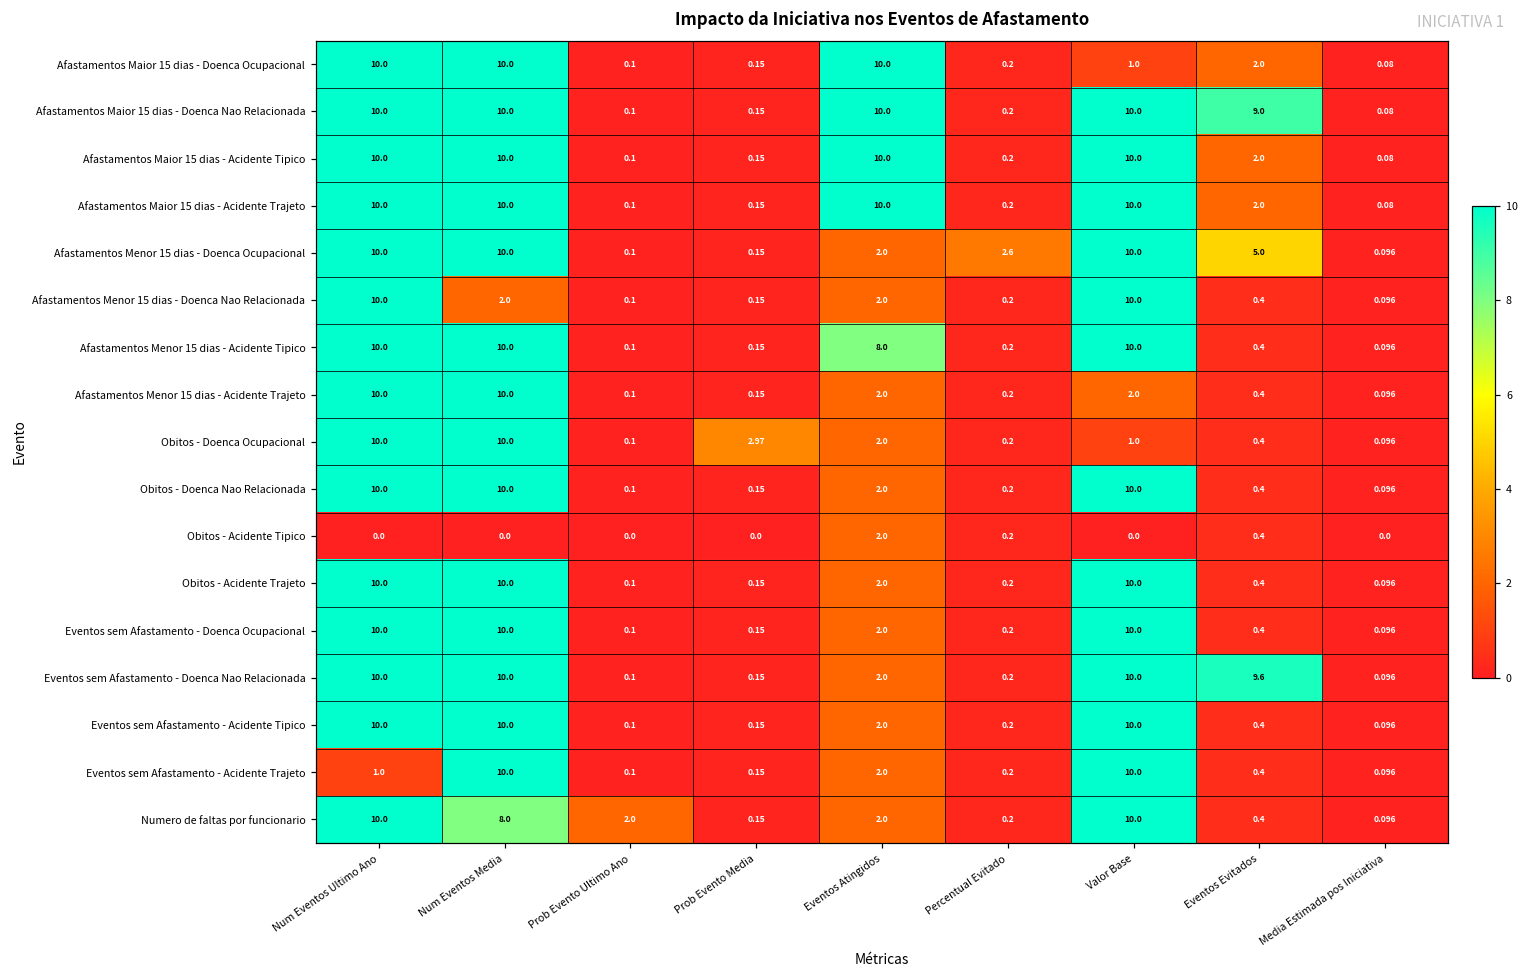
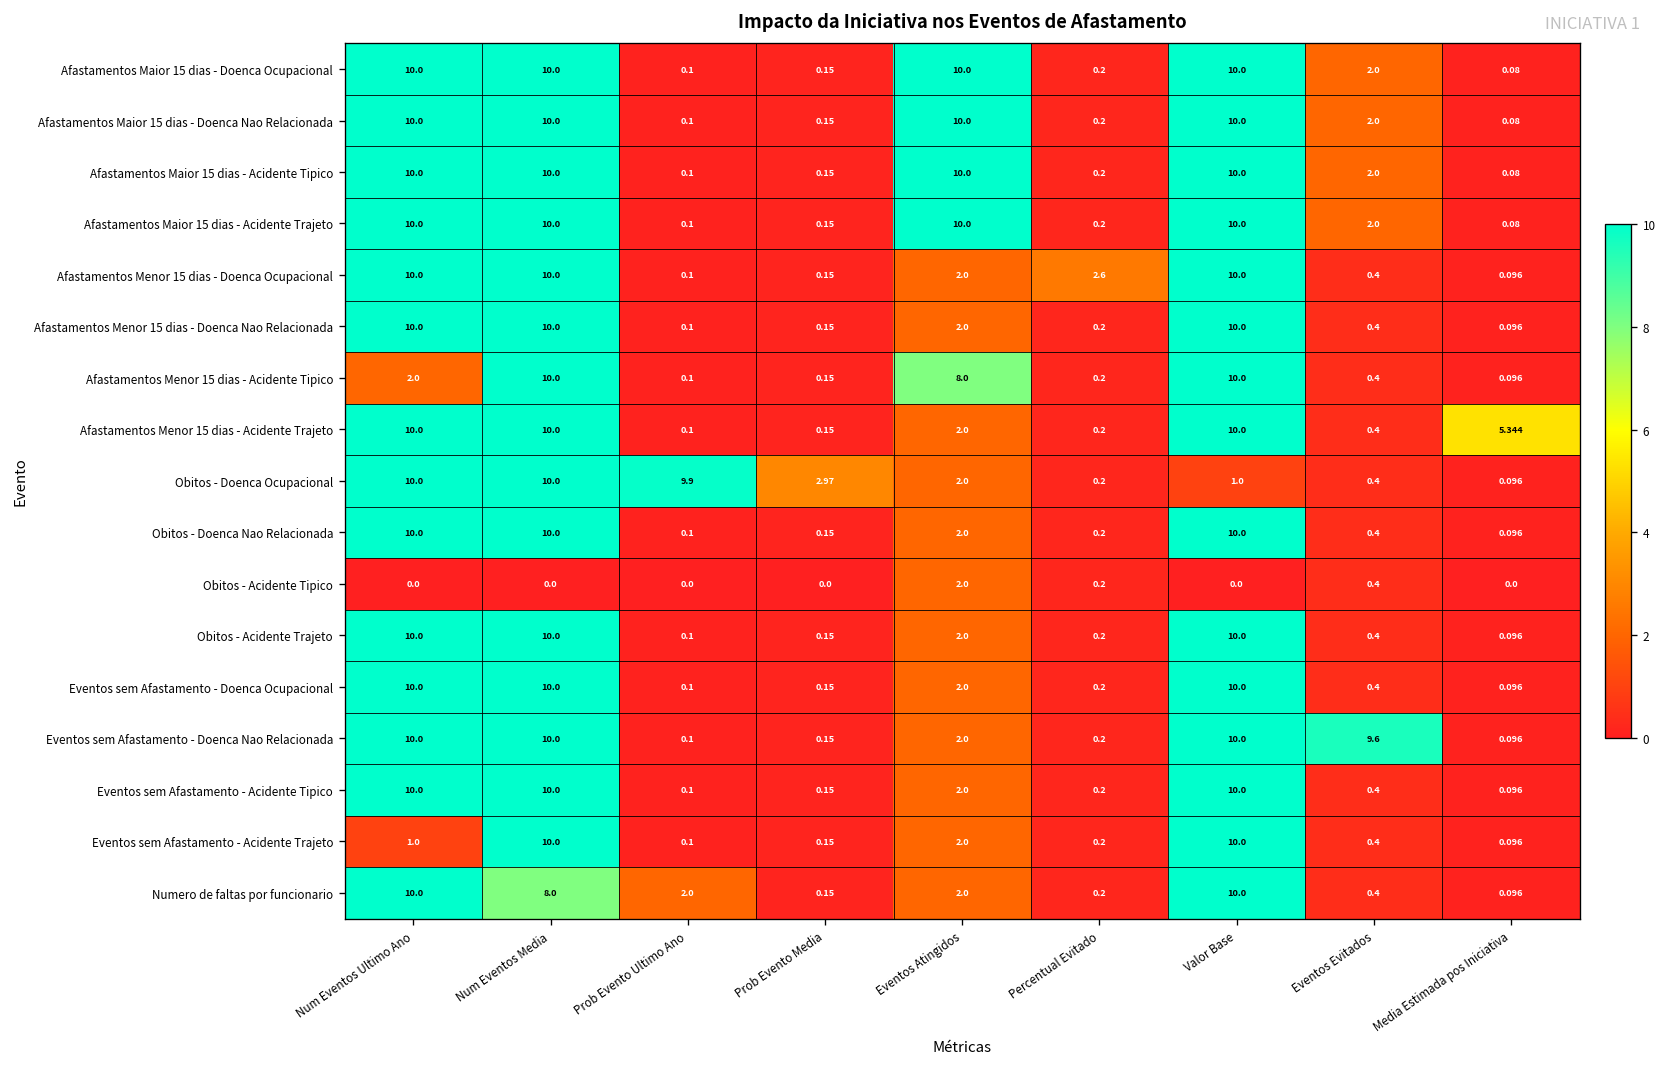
  {
    "Afastamentos Maior 15 dias - Doenca Ocupacional": {
      "Num Eventos Ultimo Ano": 10.0,
      "Num Eventos Media": 10.0,
      "Prob Evento Ultimo Ano": 0.1,
      "Prob Evento Media": 0.15,
      "Eventos Atingidos": 10.0,
      "Percentual Evitado": 0.2,
-     "Valor Base": 1.0,
+     "Valor Base": 10.0,
      "Eventos Evitados": 2.0,
      "Media Estimada pos Iniciativa": 0.08
    },
    "Afastamentos Maior 15 dias - Doenca Nao Relacionada": {
      "Num Eventos Ultimo Ano": 10.0,
      "Num Eventos Media": 10.0,
      "Prob Evento Ultimo Ano": 0.1,
      "Prob Evento Media": 0.15,
      "Eventos Atingidos": 10.0,
      "Percentual Evitado": 0.2,
      "Valor Base": 10.0,
-     "Eventos Evitados": 9.0,
+     "Eventos Evitados": 2.0,
      "Media Estimada pos Iniciativa": 0.08
    },
    "Afastamentos Maior 15 dias - Acidente Tipico": {
      "Num Eventos Ultimo Ano": 10.0,
      "Num Eventos Media": 10.0,
      "Prob Evento Ultimo Ano": 0.1,
      "Prob Evento Media": 0.15,
      "Eventos Atingidos": 10.0,
      "Percentual Evitado": 0.2,
      "Valor Base": 10.0,
      "Eventos Evitados": 2.0,
      "Media Estimada pos Iniciativa": 0.08
    },
    "Afastamentos Maior 15 dias - Acidente Trajeto": {
      "Num Eventos Ultimo Ano": 10.0,
      "Num Eventos Media": 10.0,
      "Prob Evento Ultimo Ano": 0.1,
      "Prob Evento Media": 0.15,
      "Eventos Atingidos": 10.0,
      "Percentual Evitado": 0.2,
      "Valor Base": 10.0,
      "Eventos Evitados": 2.0,
      "Media Estimada pos Iniciativa": 0.08
    },
    "Afastamentos Menor 15 dias - Doenca Ocupacional": {
      "Num Eventos Ultimo Ano": 10.0,
      "Num Eventos Media": 10.0,
      "Prob Evento Ultimo Ano": 0.1,
      "Prob Evento Media": 0.15,
      "Eventos Atingidos": 2.0,
      "Percentual Evitado": 2.6,
      "Valor Base": 10.0,
-     "Eventos Evitados": 5.0,
+     "Eventos Evitados": 0.4,
      "Media Estimada pos Iniciativa": 0.096
    },
    "Afastamentos Menor 15 dias - Doenca Nao Relacionada": {
      "Num Eventos Ultimo Ano": 10.0,
-     "Num Eventos Media": 2.0,
+     "Num Eventos Media": 10.0,
      "Prob Evento Ultimo Ano": 0.1,
      "Prob Evento Media": 0.15,
      "Eventos Atingidos": 2.0,
      "Percentual Evitado": 0.2,
      "Valor Base": 10.0,
      "Eventos Evitados": 0.4,
      "Media Estimada pos Iniciativa": 0.096
    },
    "Afastamentos Menor 15 dias - Acidente Tipico": {
-     "Num Eventos Ultimo Ano": 10.0,
+     "Num Eventos Ultimo Ano": 2.0,
      "Num Eventos Media": 10.0,
      "Prob Evento Ultimo Ano": 0.1,
      "Prob Evento Media": 0.15,
      "Eventos Atingidos": 8.0,
      "Percentual Evitado": 0.2,
      "Valor Base": 10.0,
      "Eventos Evitados": 0.4,
      "Media Estimada pos Iniciativa": 0.096
    },
    "Afastamentos Menor 15 dias - Acidente Trajeto": {
      "Num Eventos Ultimo Ano": 10.0,
      "Num Eventos Media": 10.0,
      "Prob Evento Ultimo Ano": 0.1,
      "Prob Evento Media": 0.15,
      "Eventos Atingidos": 2.0,
      "Percentual Evitado": 0.2,
-     "Valor Base": 2.0,
+     "Valor Base": 10.0,
      "Eventos Evitados": 0.4,
-     "Media Estimada pos Iniciativa": 0.096
+     "Media Estimada pos Iniciativa": 5.344
    },
    "Obitos - Doenca Ocupacional": {
      "Num Eventos Ultimo Ano": 10.0,
      "Num Eventos Media": 10.0,
-     "Prob Evento Ultimo Ano": 0.1,
+     "Prob Evento Ultimo Ano": 9.9,
      "Prob Evento Media": 2.97,
      "Eventos Atingidos": 2.0,
      "Percentual Evitado": 0.2,
      "Valor Base": 1.0,
      "Eventos Evitados": 0.4,
      "Media Estimada pos Iniciativa": 0.096
    },
    "Obitos - Doenca Nao Relacionada": {
      "Num Eventos Ultimo Ano": 10.0,
      "Num Eventos Media": 10.0,
      "Prob Evento Ultimo Ano": 0.1,
      "Prob Evento Media": 0.15,
      "Eventos Atingidos": 2.0,
      "Percentual Evitado": 0.2,
      "Valor Base": 10.0,
      "Eventos Evitados": 0.4,
      "Media Estimada pos Iniciativa": 0.096
    },
    "Obitos - Acidente Tipico": {
      "Num Eventos Ultimo Ano": 0.0,
      "Num Eventos Media": 0.0,
      "Prob Evento Ultimo Ano": 0.0,
      "Prob Evento Media": 0.0,
      "Eventos Atingidos": 2.0,
      "Percentual Evitado": 0.2,
      "Valor Base": 0.0,
      "Eventos Evitados": 0.4,
      "Media Estimada pos Iniciativa": 0.0
    },
    "Obitos - Acidente Trajeto": {
      "Num Eventos Ultimo Ano": 10.0,
      "Num Eventos Media": 10.0,
      "Prob Evento Ultimo Ano": 0.1,
      "Prob Evento Media": 0.15,
      "Eventos Atingidos": 2.0,
      "Percentual Evitado": 0.2,
      "Valor Base": 10.0,
      "Eventos Evitados": 0.4,
      "Media Estimada pos Iniciativa": 0.096
    },
    "Eventos sem Afastamento - Doenca Ocupacional": {
      "Num Eventos Ultimo Ano": 10.0,
      "Num Eventos Media": 10.0,
      "Prob Evento Ultimo Ano": 0.1,
      "Prob Evento Media": 0.15,
      "Eventos Atingidos": 2.0,
      "Percentual Evitado": 0.2,
      "Valor Base": 10.0,
      "Eventos Evitados": 0.4,
      "Media Estimada pos Iniciativa": 0.096
    },
    "Eventos sem Afastamento - Doenca Nao Relacionada": {
      "Num Eventos Ultimo Ano": 10.0,
      "Num Eventos Media": 10.0,
      "Prob Evento Ultimo Ano": 0.1,
      "Prob Evento Media": 0.15,
      "Eventos Atingidos": 2.0,
      "Percentual Evitado": 0.2,
      "Valor Base": 10.0,
      "Eventos Evitados": 9.6,
      "Media Estimada pos Iniciativa": 0.096
    },
    "Eventos sem Afastamento - Acidente Tipico": {
      "Num Eventos Ultimo Ano": 10.0,
      "Num Eventos Media": 10.0,
      "Prob Evento Ultimo Ano": 0.1,
      "Prob Evento Media": 0.15,
      "Eventos Atingidos": 2.0,
      "Percentual Evitado": 0.2,
      "Valor Base": 10.0,
      "Eventos Evitados": 0.4,
      "Media Estimada pos Iniciativa": 0.096
    },
    "Eventos sem Afastamento - Acidente Trajeto": {
      "Num Eventos Ultimo Ano": 1.0,
      "Num Eventos Media": 10.0,
      "Prob Evento Ultimo Ano": 0.1,
      "Prob Evento Media": 0.15,
      "Eventos Atingidos": 2.0,
      "Percentual Evitado": 0.2,
      "Valor Base": 10.0,
      "Eventos Evitados": 0.4,
      "Media Estimada pos Iniciativa": 0.096
    },
    "Numero de faltas por funcionario": {
      "Num Eventos Ultimo Ano": 10.0,
      "Num Eventos Media": 8.0,
      "Prob Evento Ultimo Ano": 2.0,
      "Prob Evento Media": 0.15,
      "Eventos Atingidos": 2.0,
      "Percentual Evitado": 0.2,
      "Valor Base": 10.0,
      "Eventos Evitados": 0.4,
      "Media Estimada pos Iniciativa": 0.096
    }
  }
